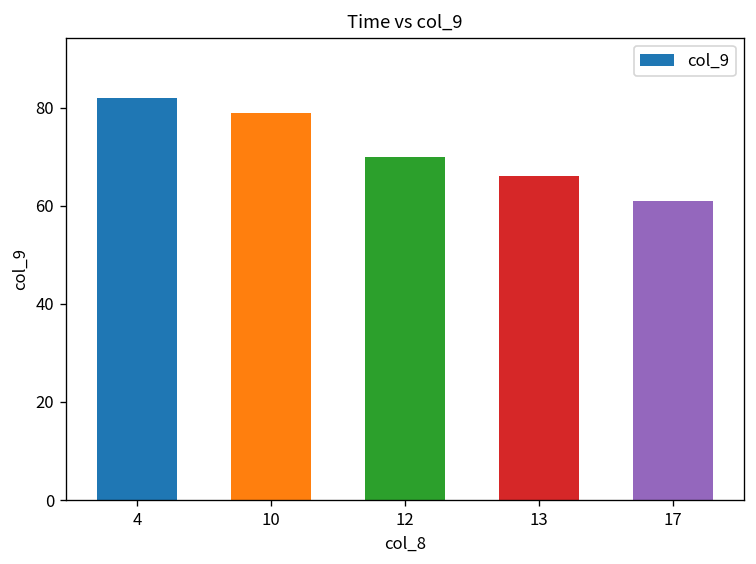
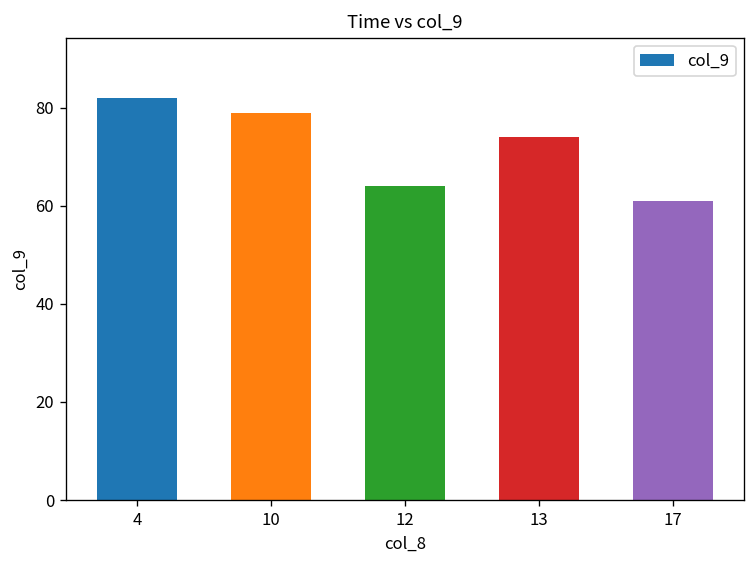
  {
    "4": 82,
    "10": 79,
-   "12": 70,
-   "13": 66,
+   "12": 64,
+   "13": 74,
    "17": 61
  }
